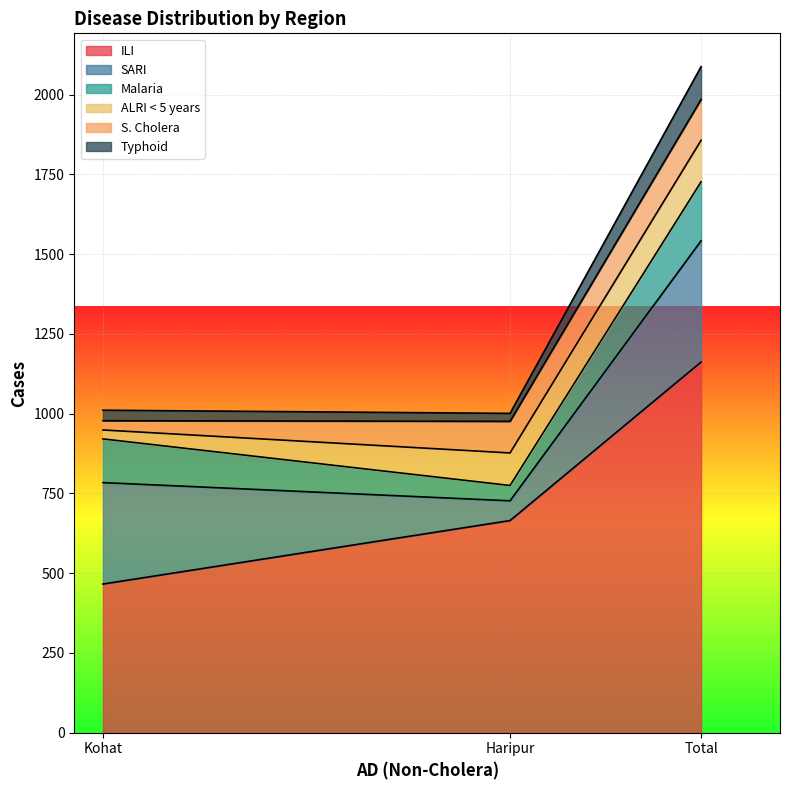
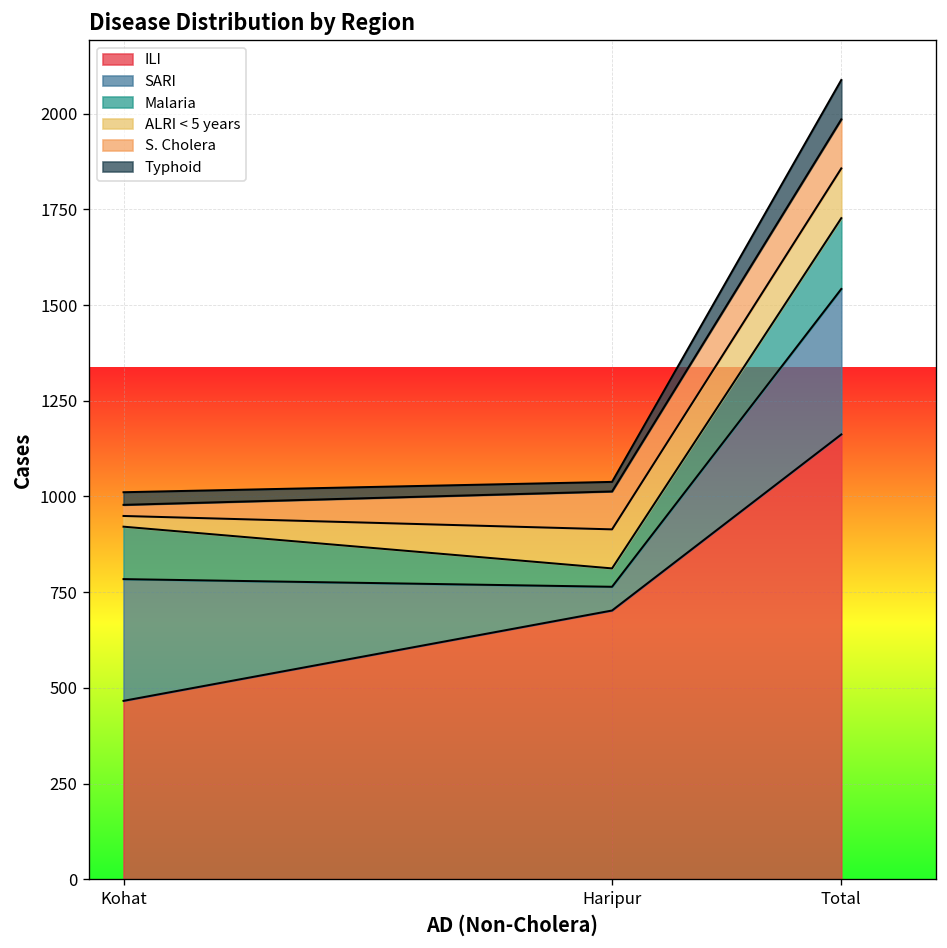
  {
    "ILI": {
      "Kohat": 470,
-     "Haripur": 670,
+     "Haripur": 700,
      "Total": 1160
    },
    "Typhoid": {
      "Kohat": 30,
      "Haripur": 30,
      "Total": 100
    }
  }
